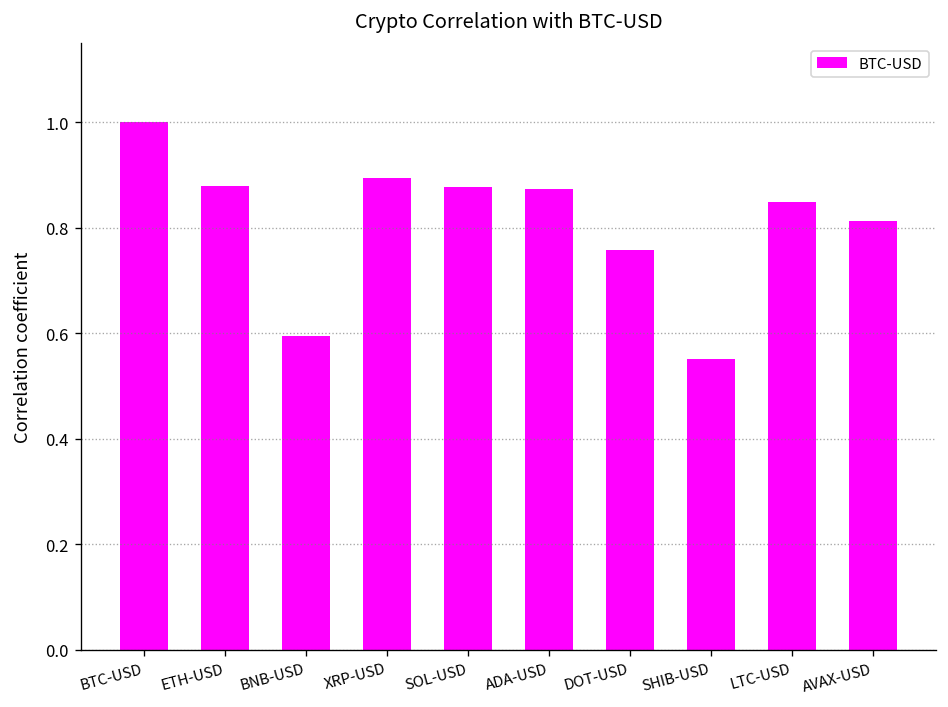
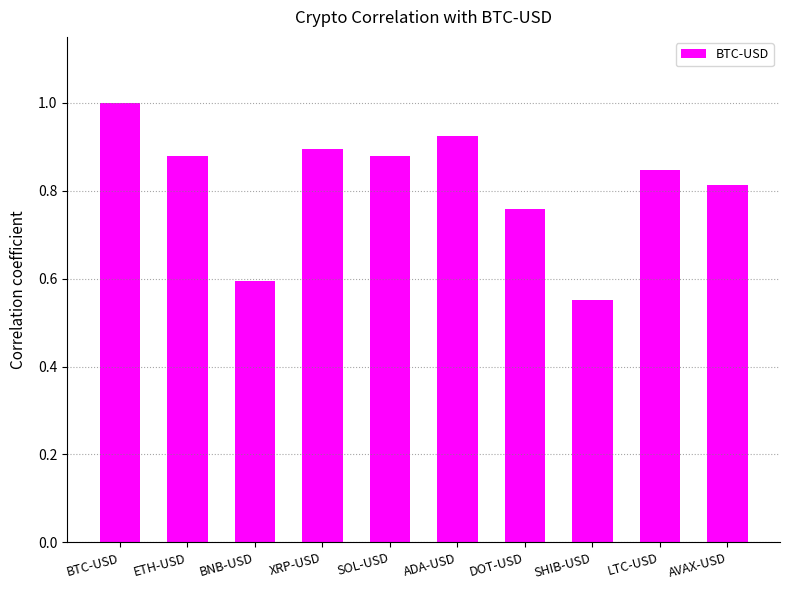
  {
    "BTC-USD": 1.00,
    "ETH-USD": 0.88,
    "BNB-USD": 0.59,
    "XRP-USD": 0.89,
    "SOL-USD": 0.88,
-   "ADA-USD": 0.87,
+   "ADA-USD": 0.92,
    "DOT-USD": 0.76,
    "SHIB-USD": 0.55,
    "LTC-USD": 0.85,
    "AVAX-USD": 0.81
  }
